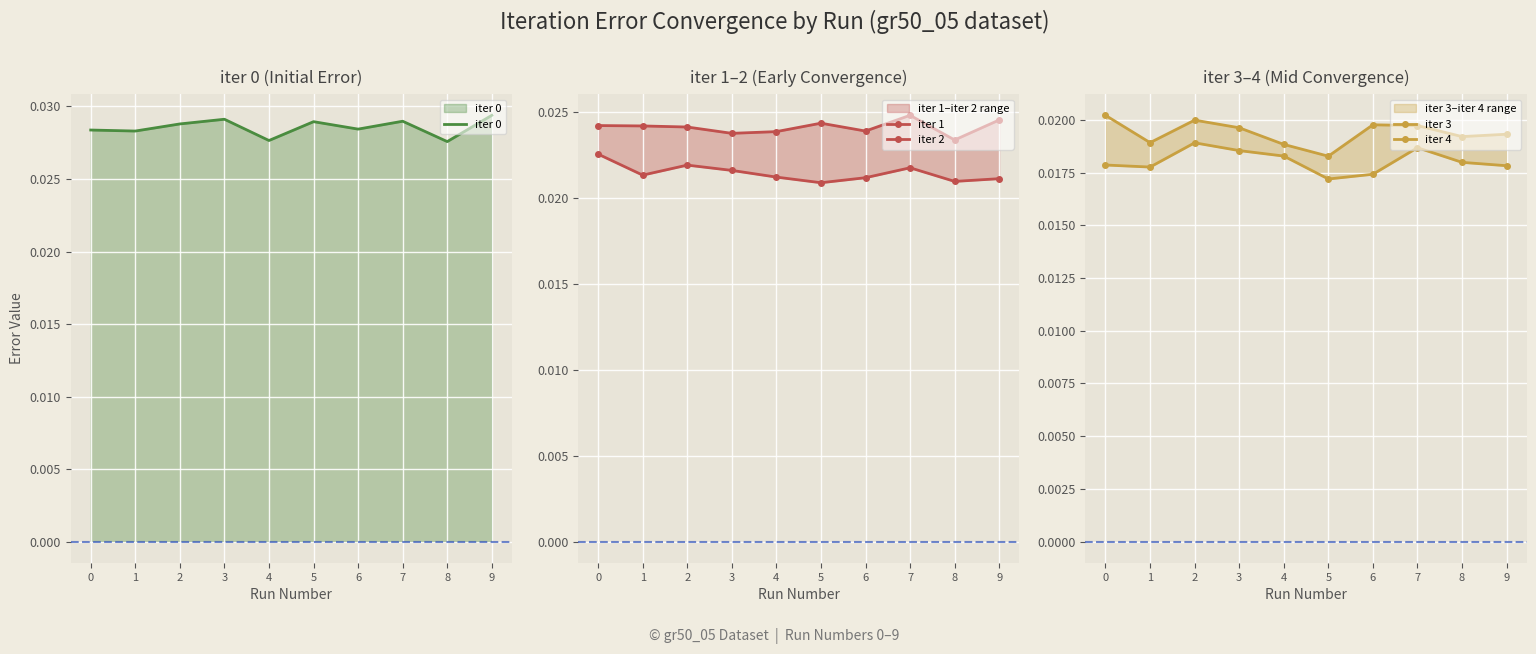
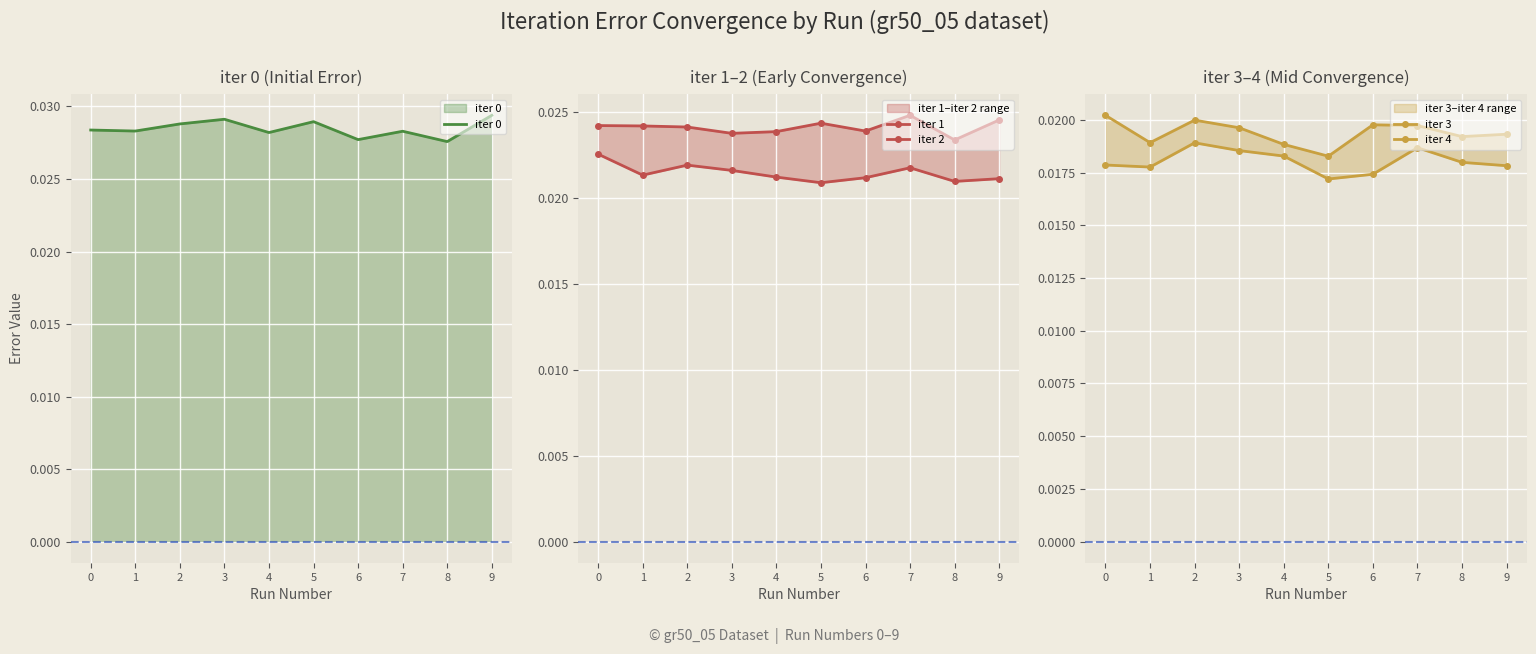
  {
    "iter 0 (Initial Error)": {
      "0": 0.0284,
      "1": 0.0283,
      "2": 0.0288,
      "3": 0.0291,
-     "4": 0.0277,
+     "4": 0.0282,
      "5": 0.0290,
-     "6": 0.0284,
-     "7": 0.0290,
+     "6": 0.0277,
+     "7": 0.0283,
      "8": 0.0276
    }
  }
